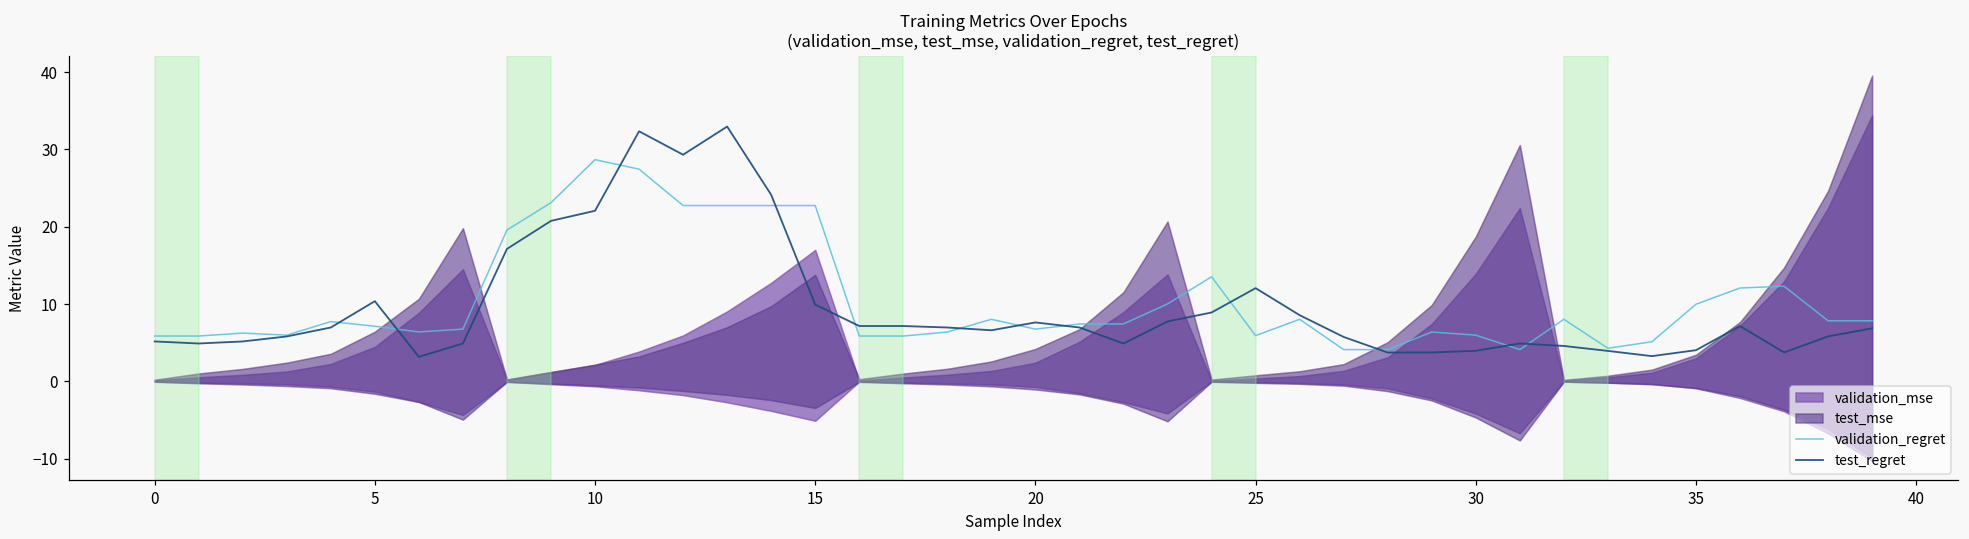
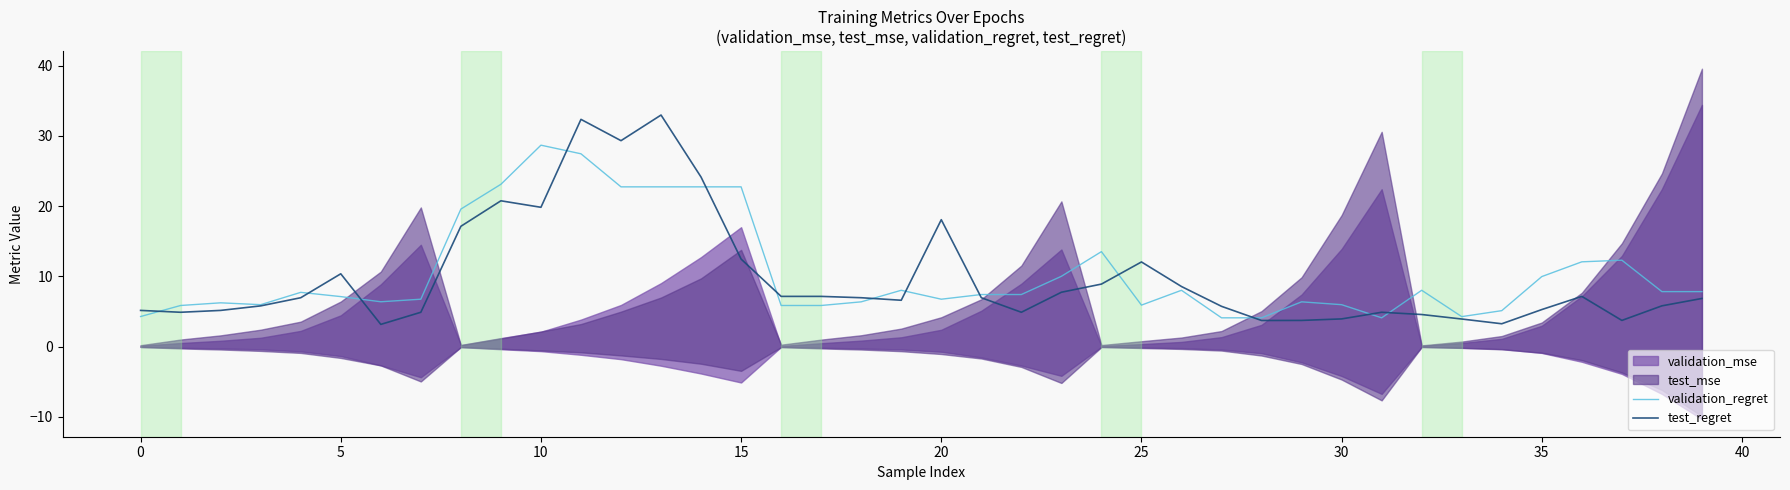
  {
    "validation_regret": {
-     "0": 6,
+     "0": 4,
      "5": 7,
      "10": 29,
      "15": 23,
      "20": 7,
      "25": 6,
      "30": 6,
      "35": 10
    },
    "test_regret": {
      "0": 5,
      "5": 10,
-     "10": 22,
-     "15": 10,
-     "20": 8,
+     "10": 20,
+     "15": 12,
+     "20": 18,
      "25": 12,
      "30": 4,
-     "35": 4
+     "35": 5
    }
  }
